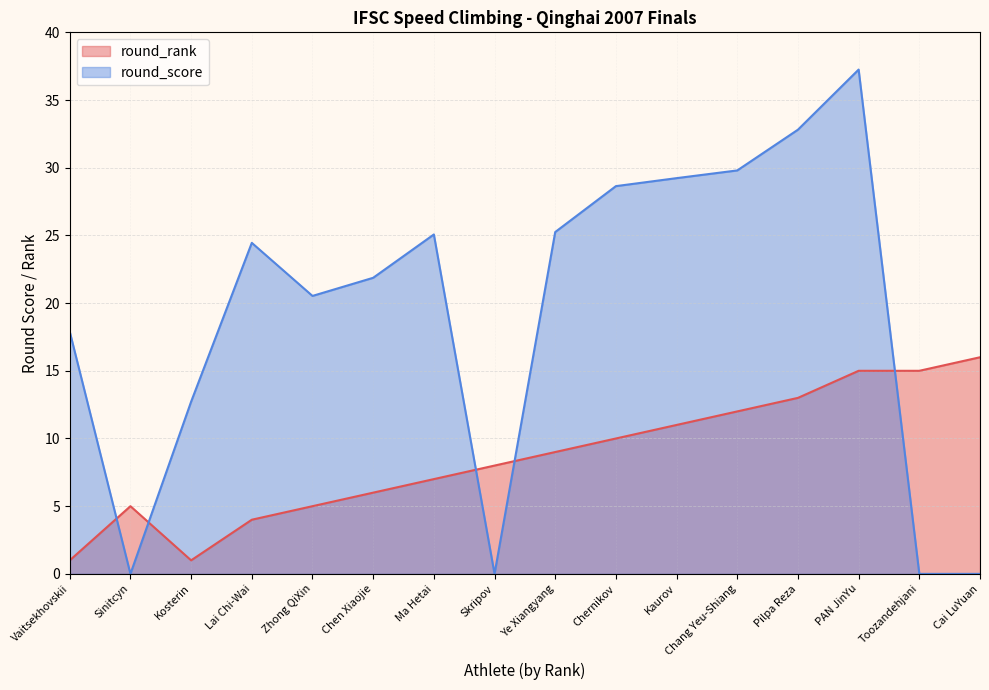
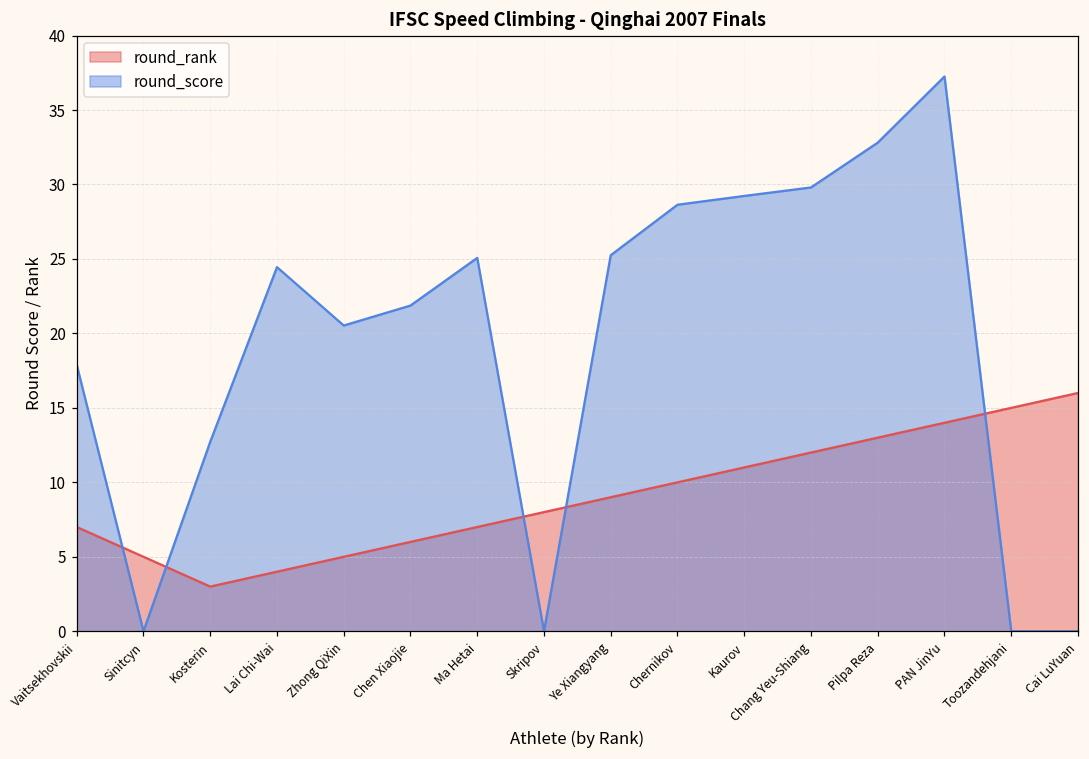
  {
    "round_rank": {
-     "Vaitsekhovskii": 1,
+     "Vaitsekhovskii": 7,
      "Sinitcyn": 5,
-     "Kosterin": 1,
+     "Kosterin": 3,
      "Lai Chi-Wai": 4,
      "Zhong QiXin": 5,
      "Chen Xiaojie": 6,
      "Ma Hetai": 7,
      "Skripov": 8,
      "Ye Xiangyang": 9,
      "Chernikov": 10,
      "Kaurov": 11,
      "Chang Yeu-Shiang": 12,
      "Pilpa Reza": 13,
-     "PAN JinYu": 15,
+     "PAN JinYu": 14,
      "Toozandehjani": 15,
      "Cai LuYuan": 16
    },
    "round_score": {
      "Vaitsekhovskii": 18,
      "Sinitcyn": 0,
      "Kosterin": 12.7,
      "Lai Chi-Wai": 24.5,
      "Zhong QiXin": 20.5,
      "Chen Xiaojie": 22,
      "Ma Hetai": 25,
      "Skripov": 0,
      "Ye Xiangyang": 25.3,
      "Chernikov": 28.6,
      "Kaurov": 29.2,
      "Chang Yeu-Shiang": 29.8,
      "Pilpa Reza": 32.8,
      "PAN JinYu": 37.3,
      "Toozandehjani": 0,
      "Cai LuYuan": 0
    }
  }
